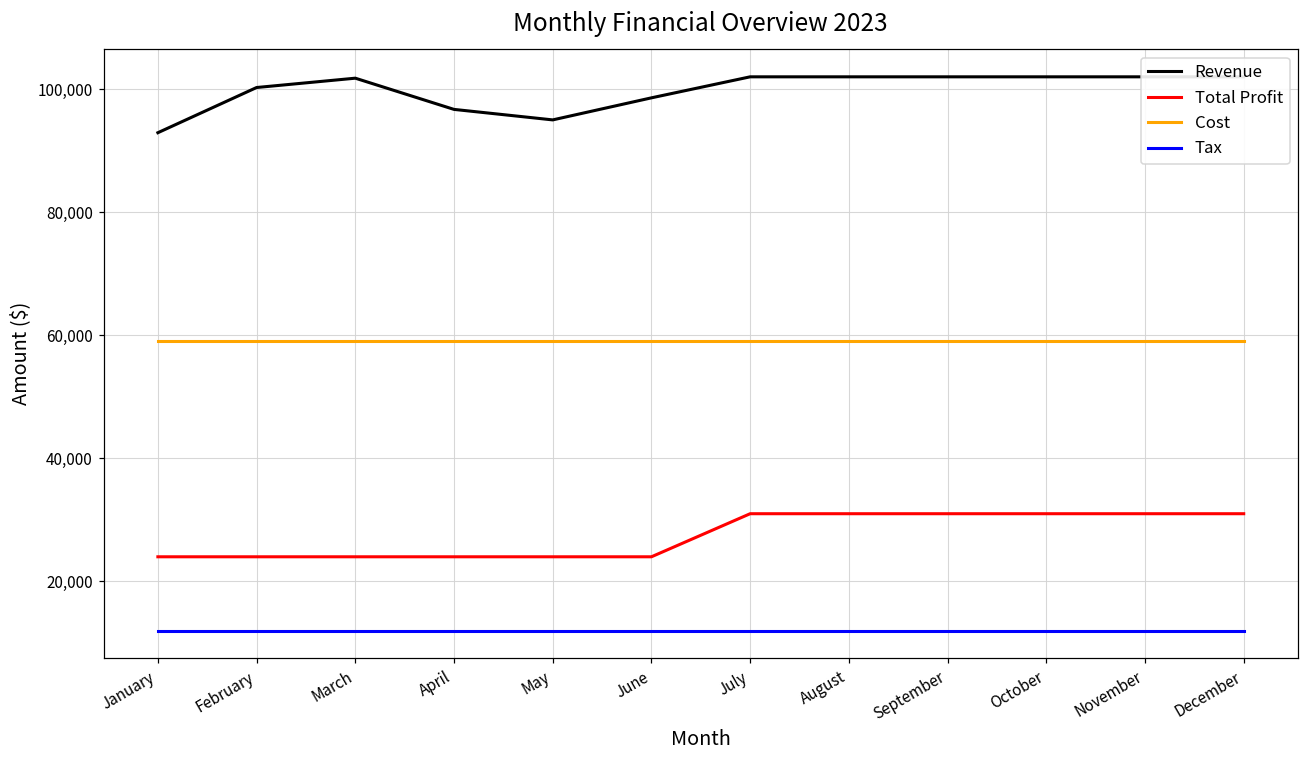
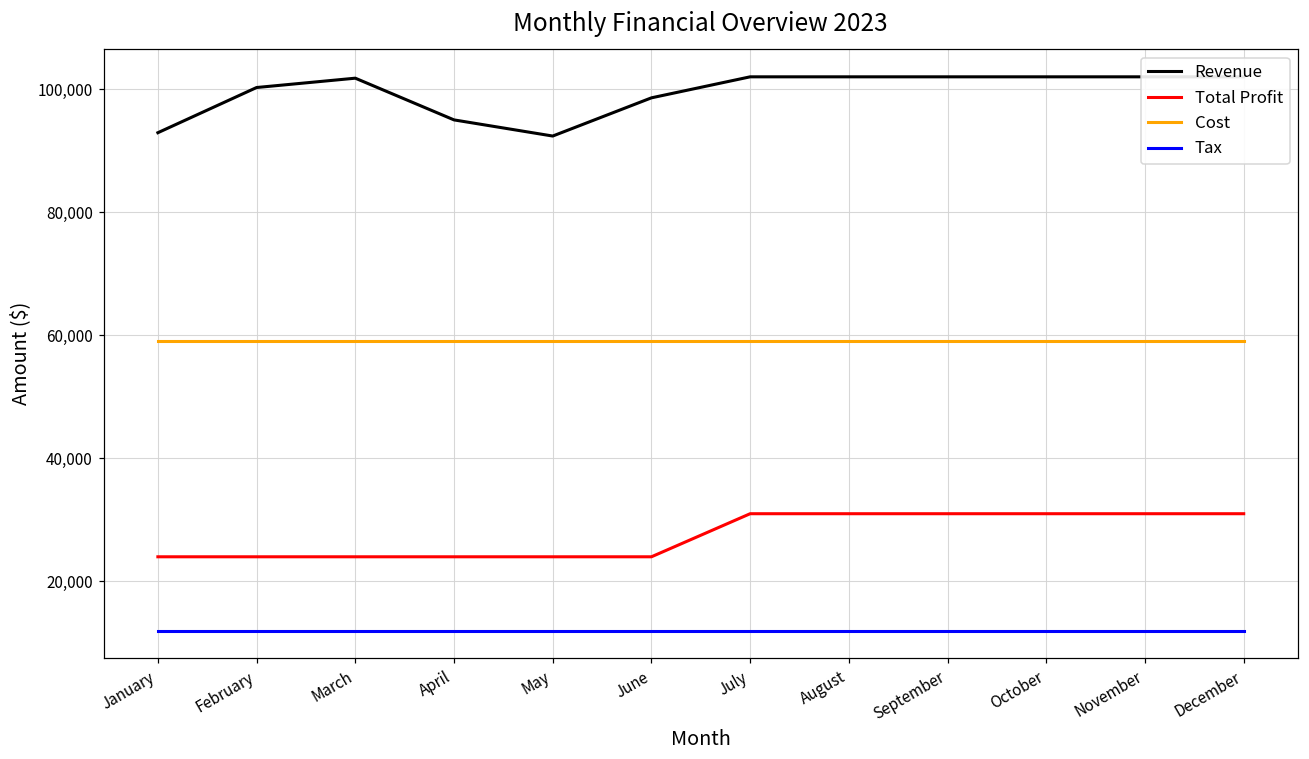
  {
    "Revenue": {
      "January": "93,000",
      "February": "100,000",
      "March": "102,000",
-     "April": "97,000",
-     "May": "95,000",
+     "April": "95,000",
+     "May": "92,000",
      "June": "99,000",
      "July": "102,000",
      "August": "102,000",
      "September": "102,000",
      "October": "102,000"
    },
    "Total Profit": {
      "January": "24,000",
      "February": "24,000",
      "March": "24,000",
      "April": "24,000",
      "May": "24,000",
      "June": "24,000",
      "July": "31,000",
      "August": "31,000",
      "September": "31,000",
      "October": "31,000",
      "November": "31,000",
      "December": "31,000"
    },
    "Cost": {
      "January": "59,000",
      "February": "59,000",
      "March": "59,000",
      "April": "59,000",
      "May": "59,000",
      "June": "59,000",
      "July": "59,000",
      "August": "59,000",
      "September": "59,000",
      "October": "59,000",
      "November": "59,000",
      "December": "59,000"
    },
    "Tax": {
      "January": "12,000",
      "February": "12,000",
      "March": "12,000",
      "April": "12,000",
      "May": "12,000",
      "June": "12,000",
      "July": "12,000",
      "August": "12,000",
      "September": "12,000",
      "October": "12,000",
      "November": "12,000",
      "December": "12,000"
    }
  }
